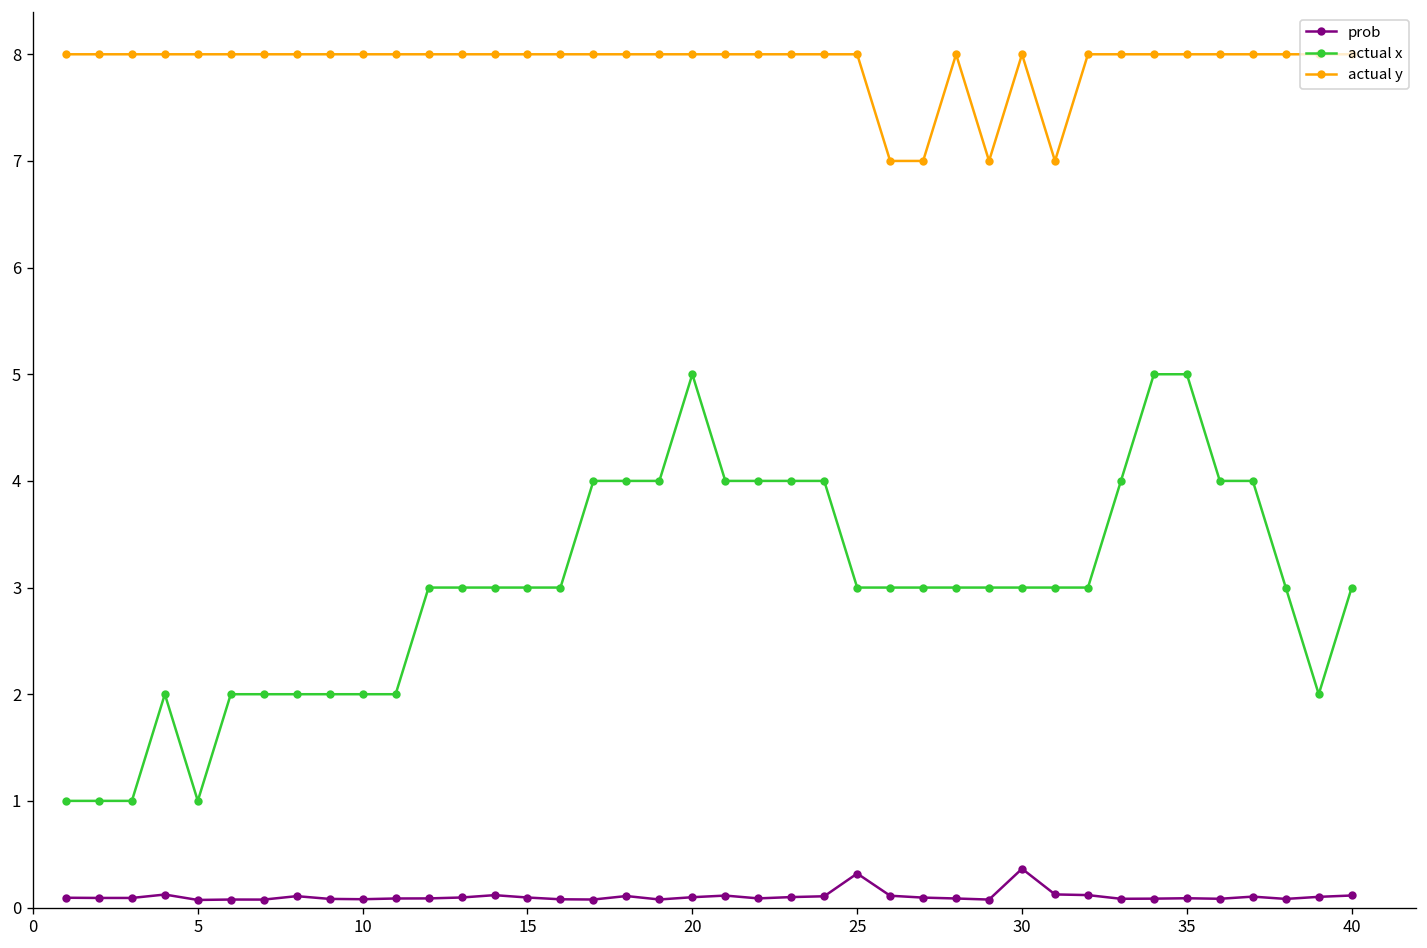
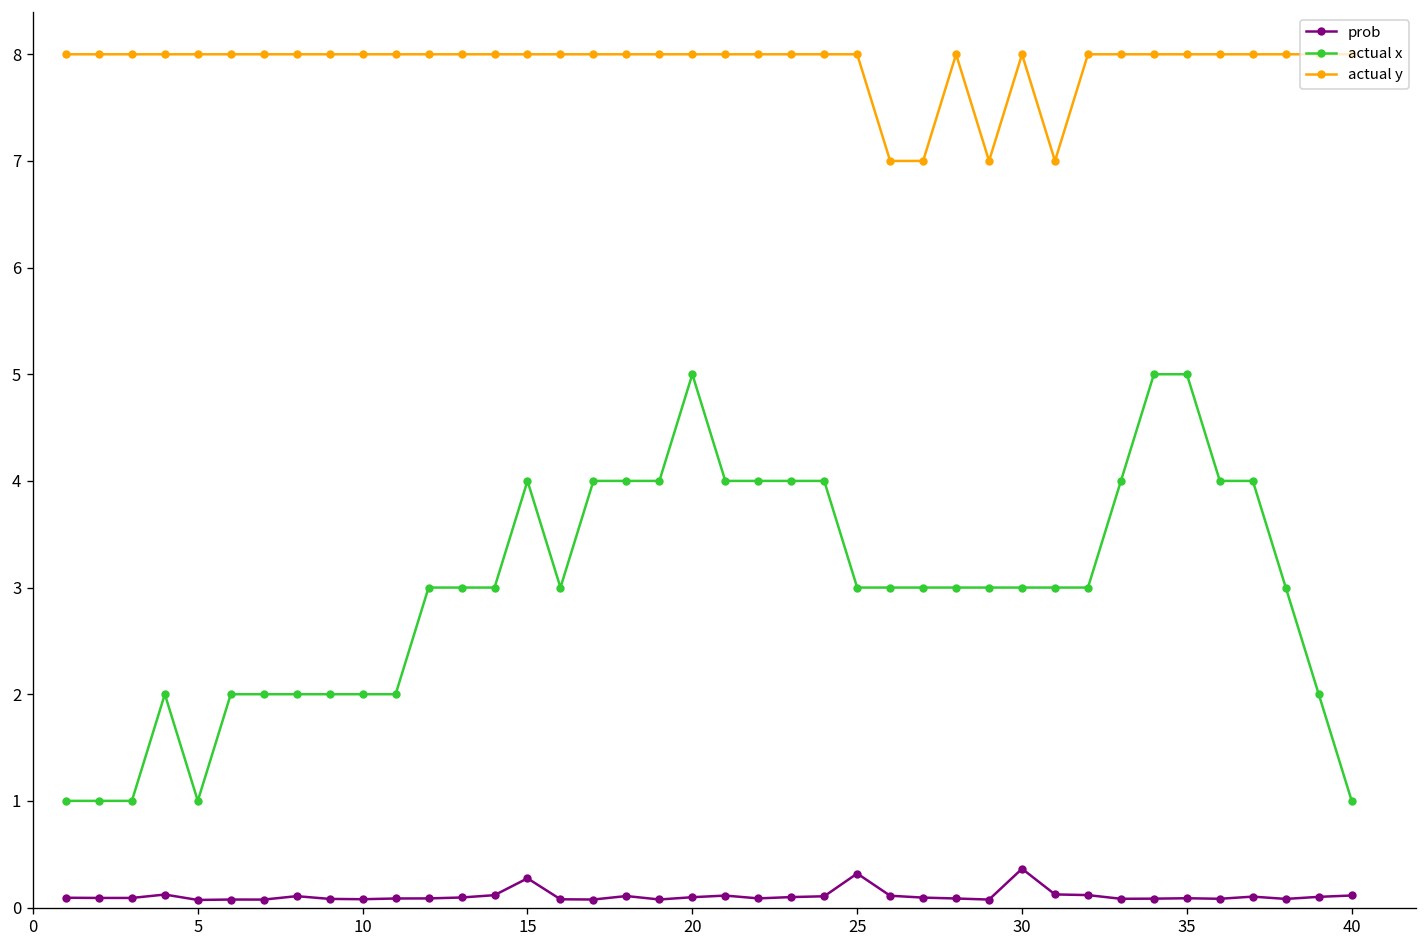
  {
    "prob": {
      "5": 0.1,
      "10": 0.1,
-     "15": 0.1,
+     "15": 0.3,
      "20": 0.1,
      "25": 0.3,
      "30": 0.4,
      "35": 0.1,
      "40": 0.1
    },
    "actual x": {
      "5": 1,
      "10": 2,
-     "15": 3,
+     "15": 4,
      "20": 5,
      "25": 3,
      "30": 3,
      "35": 5,
-     "40": 3
+     "40": 1
    },
    "actual y": {
      "5": 8.0,
      "10": 8.0,
      "15": 8.0,
      "20": 8.0,
      "25": 8.0,
      "30": 8.0,
      "35": 8.0
    }
  }
